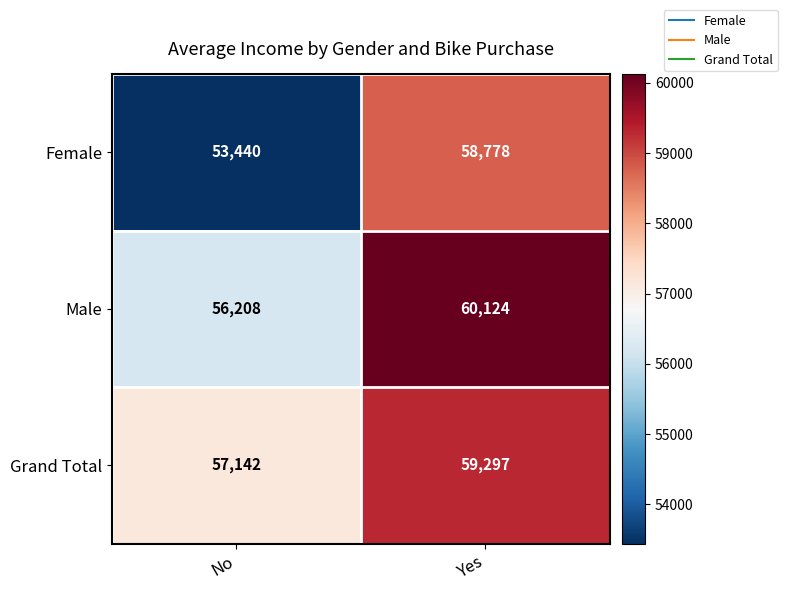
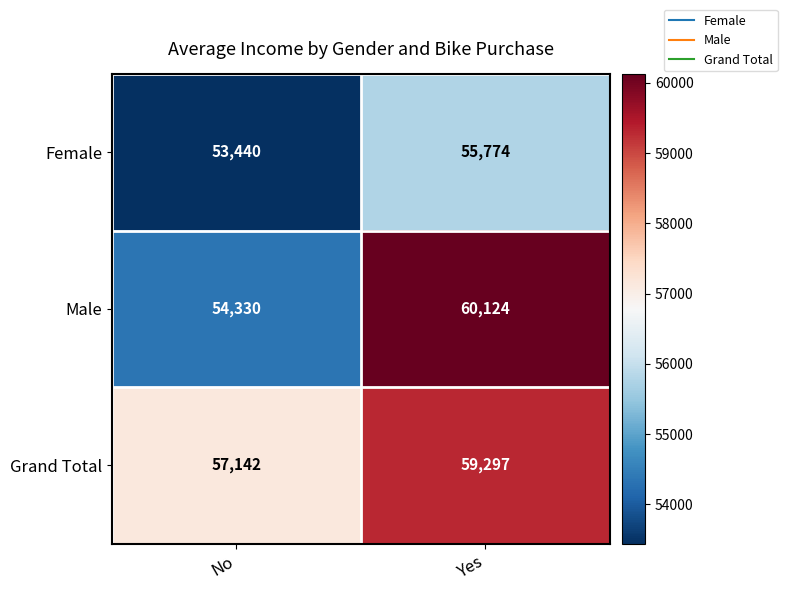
  {
    "Female": {
      "No": "53,440",
-     "Yes": "58,778"
+     "Yes": "55,774"
    },
    "Male": {
-     "No": "56,208",
+     "No": "54,330",
      "Yes": "60,124"
    },
    "Grand Total": {
      "No": "57,142",
      "Yes": "59,297"
    }
  }
